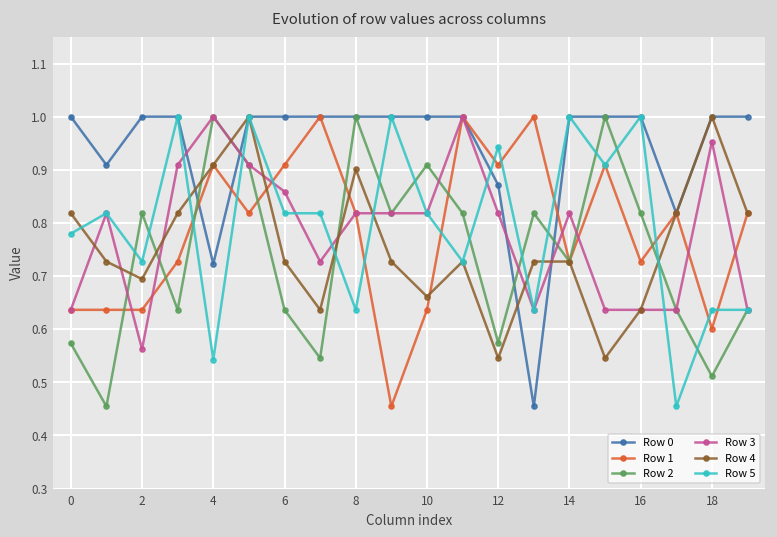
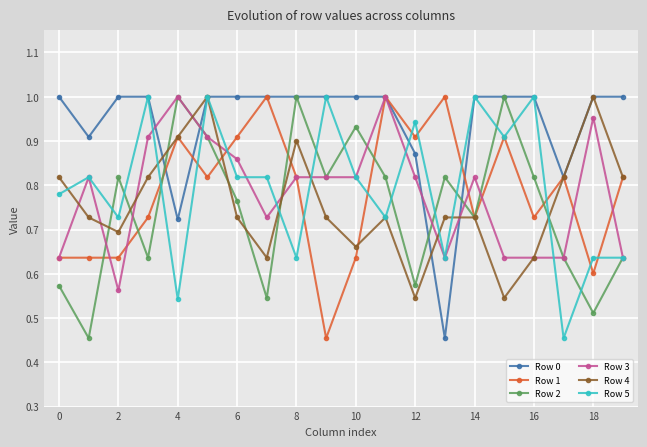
  {
    "Row 0": {
      "0": 1.00,
      "2": 1.00,
      "4": 0.72,
      "6": 1.00,
      "10": 1.00,
      "12": 0.87
    },
    "Row 1": {
      "2": 0.64,
      "6": 0.91,
      "10": 0.64,
      "12": 0.91,
      "16": 0.73,
      "18": 0.60
    },
    "Row 2": {
      "0": 0.57,
      "2": 0.82,
-     "6": 0.64,
-     "10": 0.91,
+     "6": 0.77,
+     "10": 0.93,
      "12": 0.57,
      "16": 0.82,
      "18": 0.51
    },
    "Row 3": {
      "2": 0.56,
      "6": 0.86,
      "12": 0.82,
      "14": 0.82,
      "18": 0.95
    },
    "Row 4": {
      "0": 0.82,
      "2": 0.69,
      "6": 0.73,
      "8": 0.90,
      "10": 0.66,
      "12": 0.55
    },
    "Row 5": {
      "0": 0.78,
      "2": 0.73,
      "4": 0.54,
      "6": 0.82,
      "8": 0.64,
      "12": 0.94,
      "18": 0.64
    }
  }
